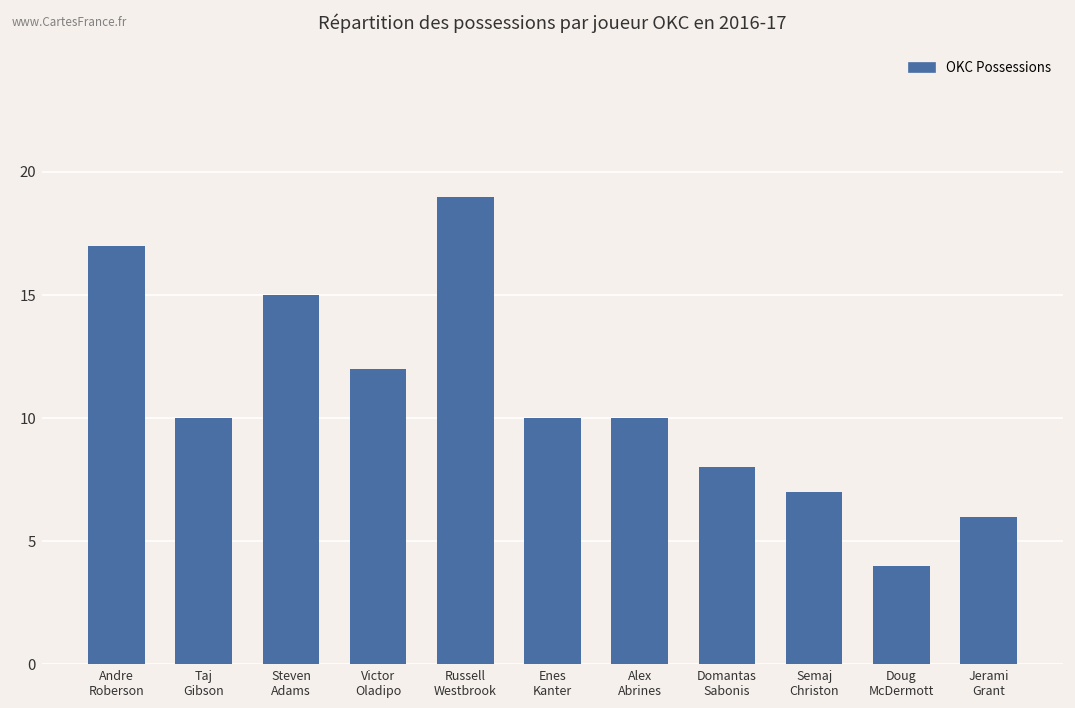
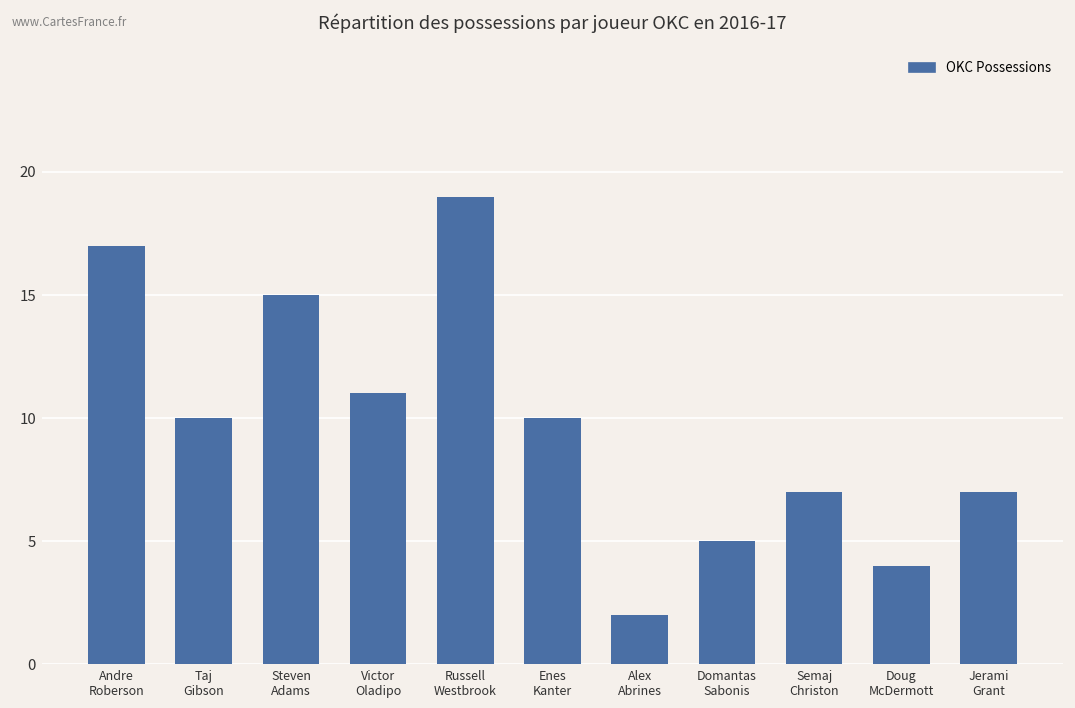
  {
    "Andre Roberson": 17,
    "Taj Gibson": 10,
    "Steven Adams": 15,
-   "Victor Oladipo": 12,
+   "Victor Oladipo": 11,
    "Russell Westbrook": 19,
    "Enes Kanter": 10,
-   "Alex Abrines": 10,
-   "Domantas Sabonis": 8,
+   "Alex Abrines": 2,
+   "Domantas Sabonis": 5,
    "Semaj Christon": 7,
    "Doug McDermott": 4,
-   "Jerami Grant": 6
+   "Jerami Grant": 7
  }
